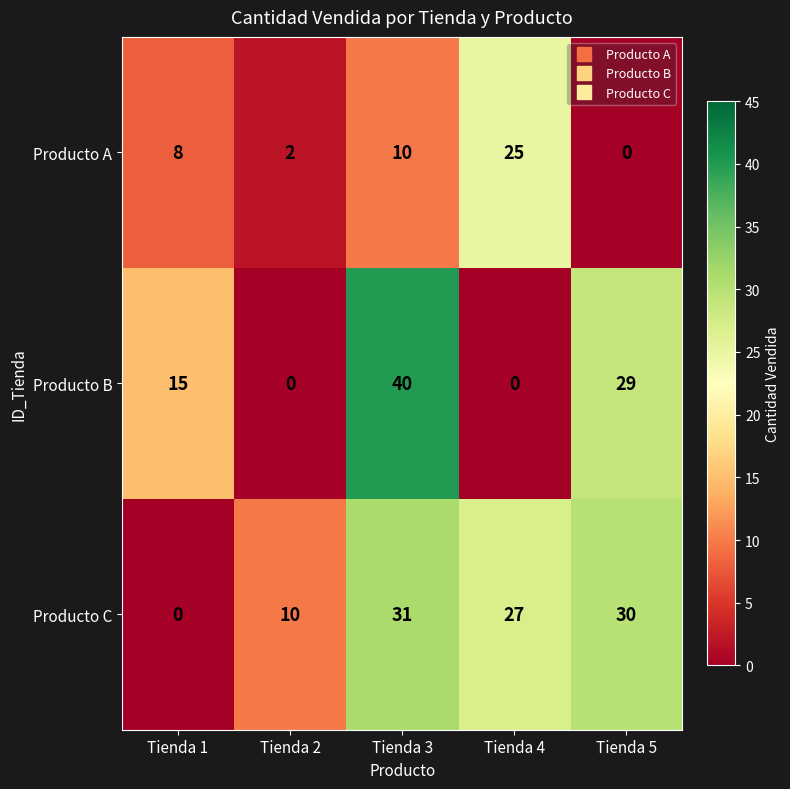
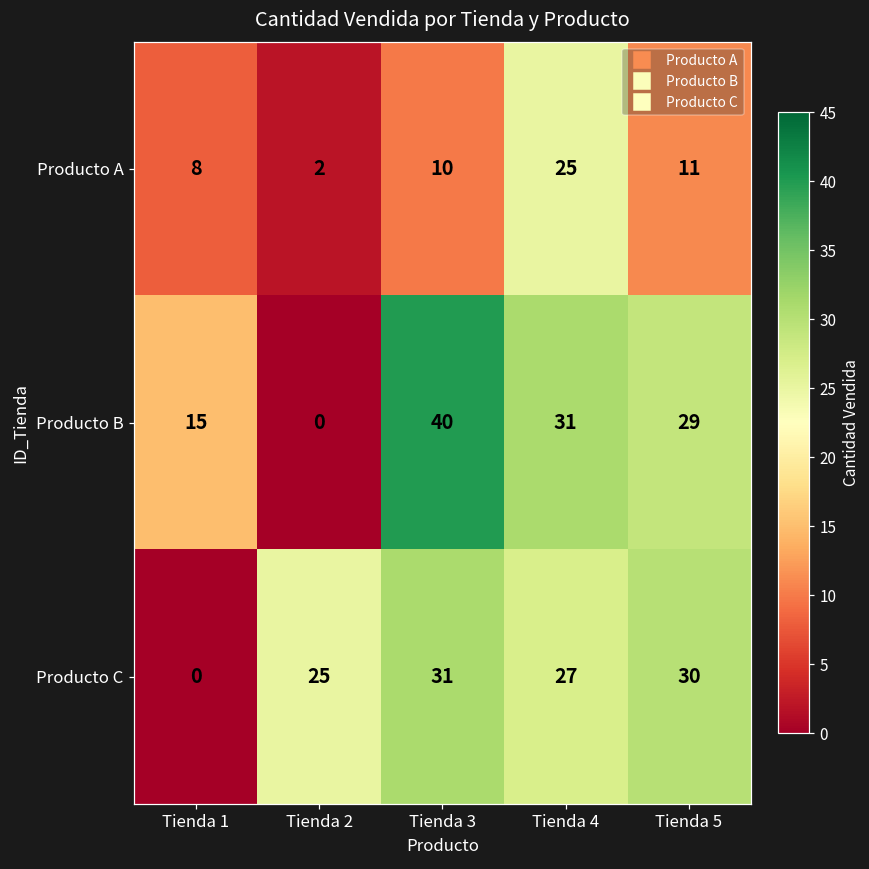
  {
    "Producto A": {
      "Tienda 1": 8,
      "Tienda 2": 2,
      "Tienda 3": 10,
      "Tienda 4": 25,
-     "Tienda 5": 0
+     "Tienda 5": 11
    },
    "Producto B": {
      "Tienda 1": 15,
      "Tienda 2": 0,
      "Tienda 3": 40,
-     "Tienda 4": 0,
+     "Tienda 4": 31,
      "Tienda 5": 29
    },
    "Producto C": {
      "Tienda 1": 0,
-     "Tienda 2": 10,
+     "Tienda 2": 25,
      "Tienda 3": 31,
      "Tienda 4": 27,
      "Tienda 5": 30
    }
  }
